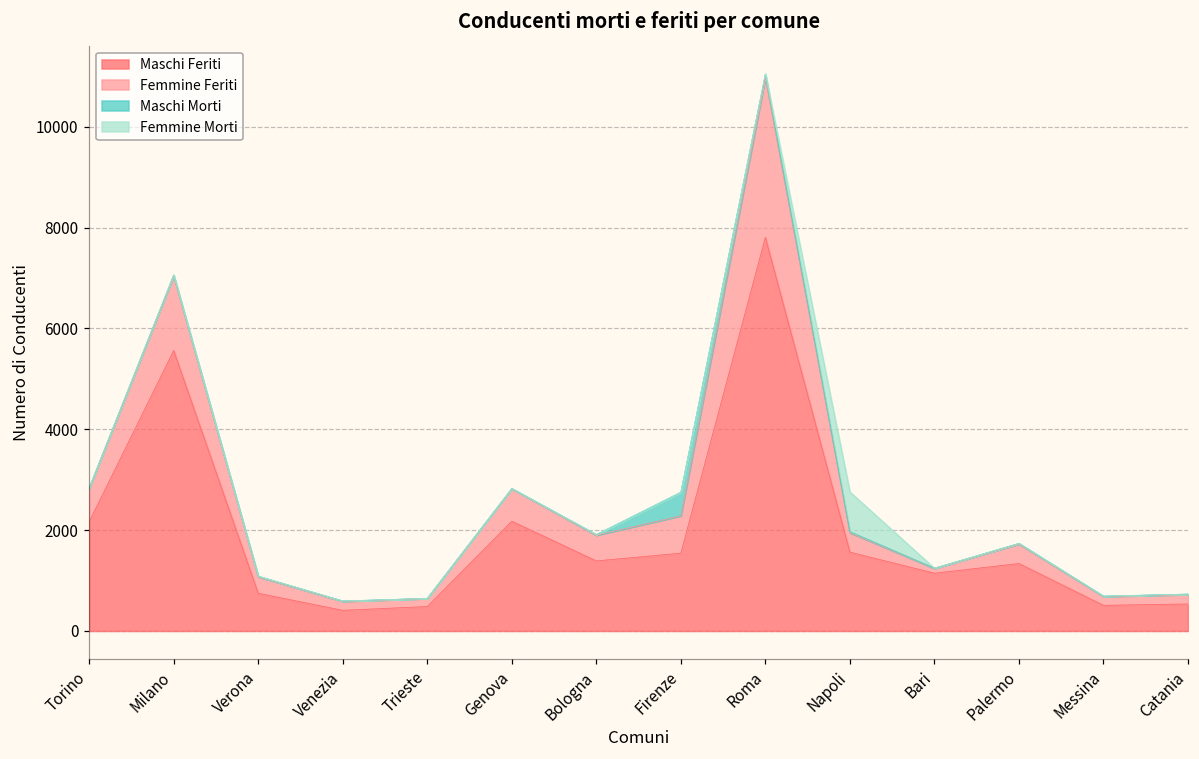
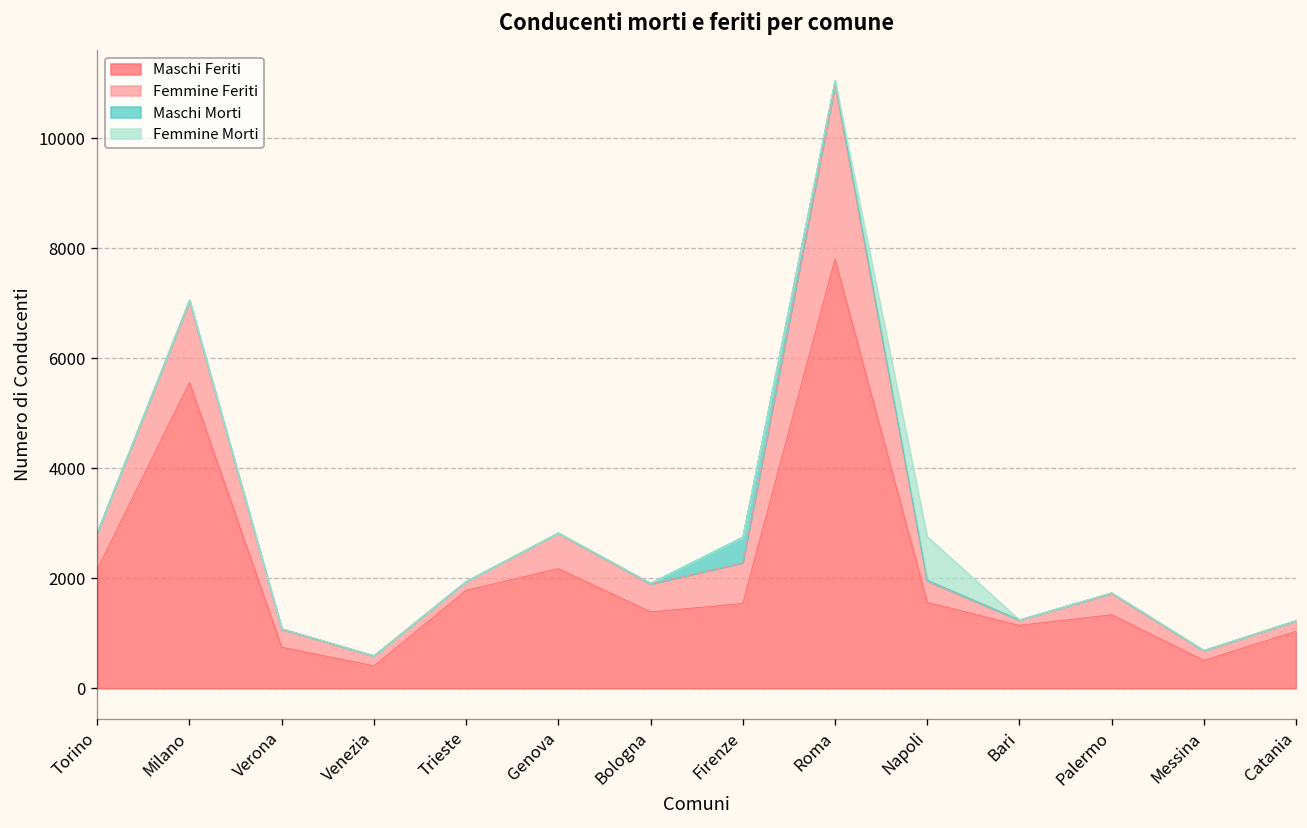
  {
    "Maschi Feriti": {
      "Torino": 2200,
      "Milano": 5600,
      "Verona": 700,
      "Venezia": 400,
-     "Trieste": 500,
+     "Trieste": 1800,
      "Genova": 2200,
      "Bologna": 1400,
      "Firenze": 1500,
      "Roma": 7800,
      "Napoli": 1600,
      "Bari": 1100,
      "Palermo": 1300,
      "Messina": 500,
-     "Catania": 500
+     "Catania": 1000
    },
    "Femmine Feriti": {
      "Firenze": 700,
      "Roma": 3200
    },
    "Femmine Morti": {
      "Napoli": 800
    }
  }
